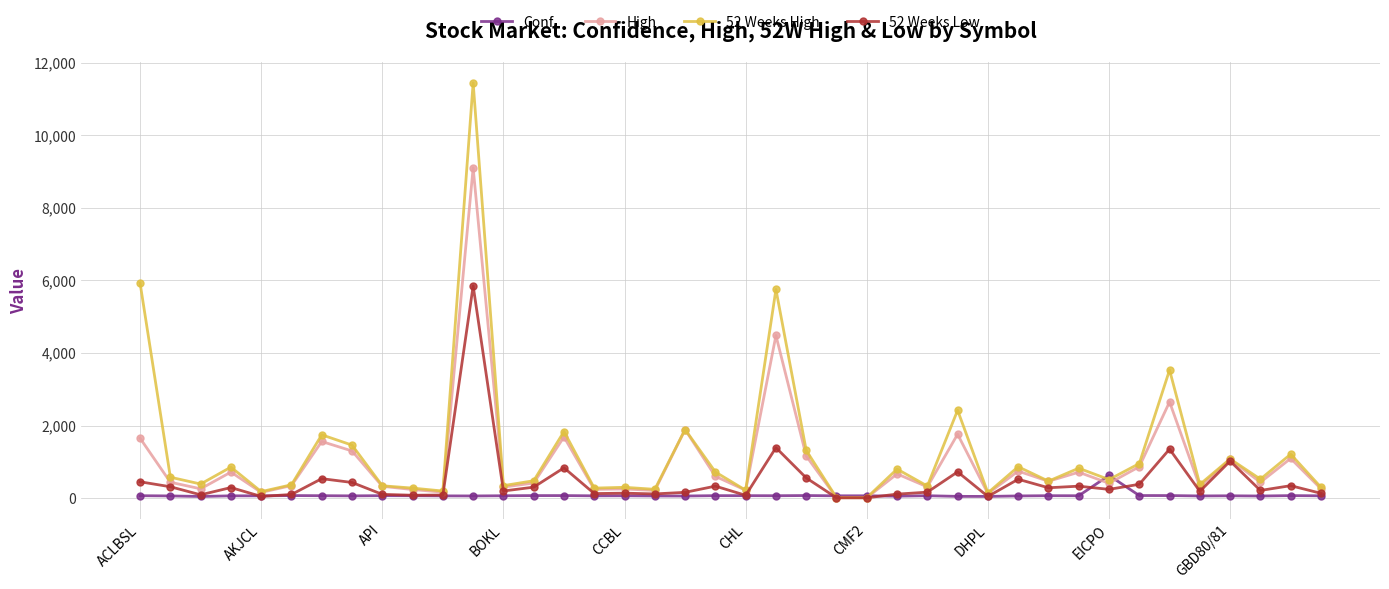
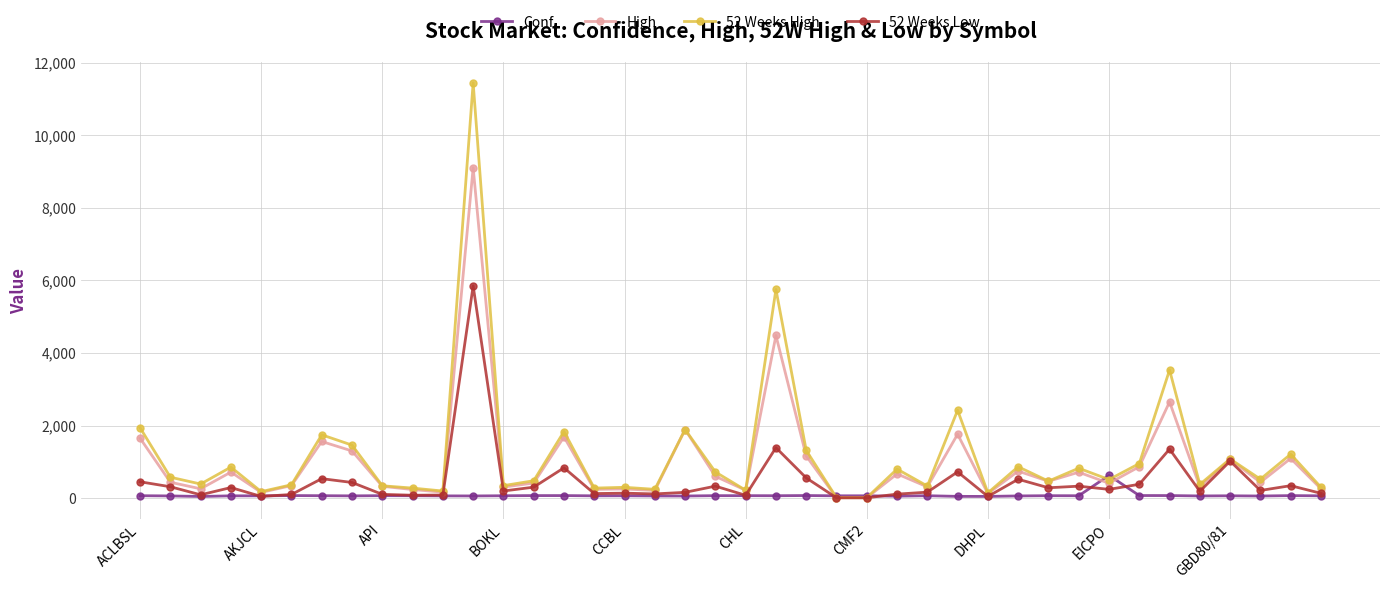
  {
    "Conf.": {
      "ACLBSL": "100",
      "BOKL": "100",
      "EICPO": "600",
      "GBD80/81": "100"
    },
    "High": {
      "ACLBSL": "1,700",
      "EICPO": "400"
    },
    "52 Weeks High": {
-     "ACLBSL": "5,900",
+     "ACLBSL": "1,900",
      "EICPO": "500"
    },
    "52 Weeks Low": {
      "ACLBSL": "500",
      "BOKL": "200",
      "EICPO": "200"
    }
  }
